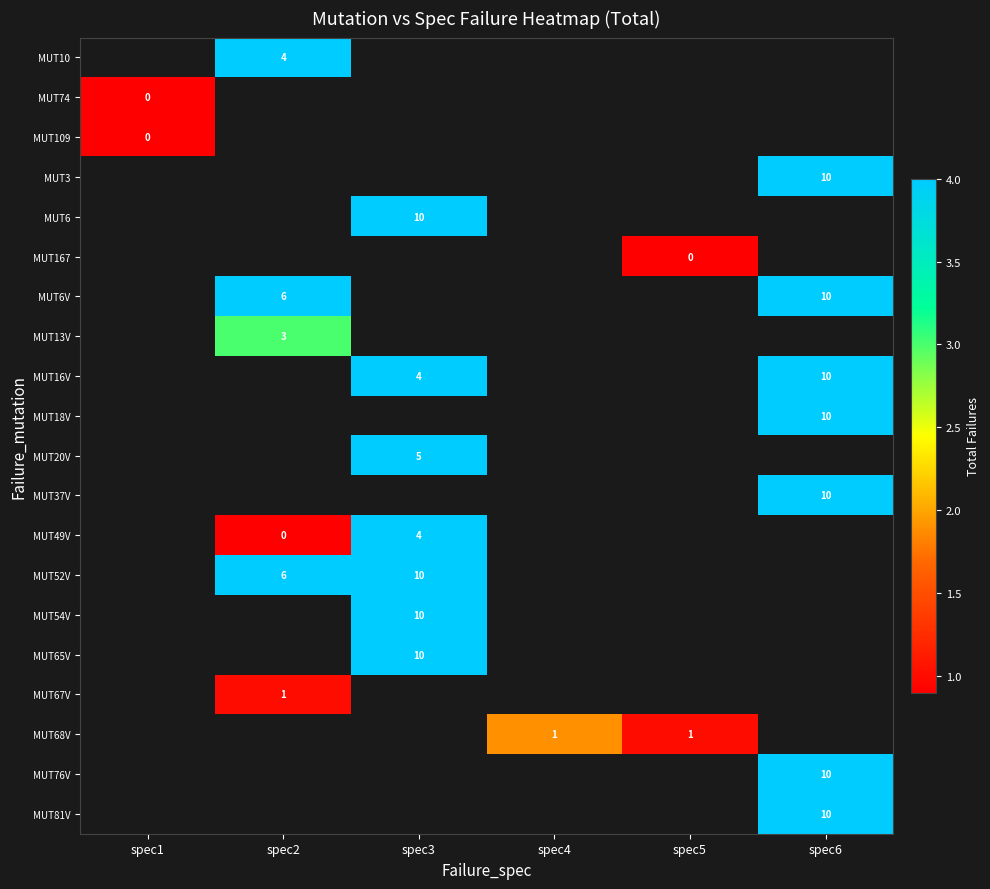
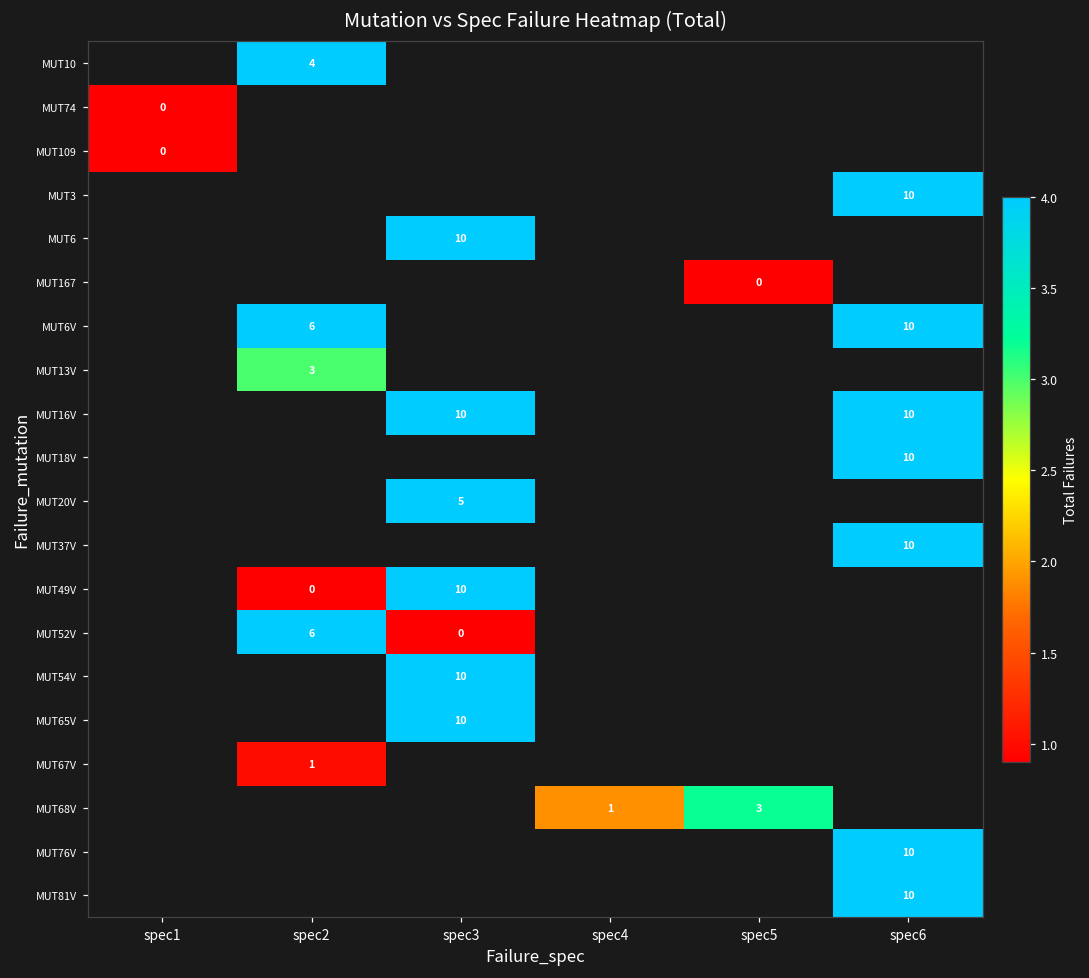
  {
    "MUT10": {
      "spec2": 4
    },
    "MUT74": {
      "spec1": 0
    },
    "MUT109": {
      "spec1": 0
    },
    "MUT3": {
      "spec6": 10
    },
    "MUT6": {
      "spec3": 10
    },
    "MUT167": {
      "spec5": 0
    },
    "MUT6V": {
      "spec2": 6,
      "spec6": 10
    },
    "MUT13V": {
      "spec2": 3
    },
    "MUT16V": {
-     "spec3": 4,
+     "spec3": 10,
      "spec6": 10
    },
    "MUT18V": {
      "spec6": 10
    },
    "MUT20V": {
      "spec3": 5
    },
    "MUT37V": {
      "spec6": 10
    },
    "MUT49V": {
      "spec2": 0,
-     "spec3": 4
+     "spec3": 10
    },
    "MUT52V": {
      "spec2": 6,
-     "spec3": 10
+     "spec3": 0
    },
    "MUT54V": {
      "spec3": 10
    },
    "MUT65V": {
      "spec3": 10
    },
    "MUT67V": {
      "spec2": 1
    },
    "MUT68V": {
      "spec4": 1,
-     "spec5": 1
+     "spec5": 3
    },
    "MUT76V": {
      "spec6": 10
    },
    "MUT81V": {
      "spec6": 10
    }
  }
